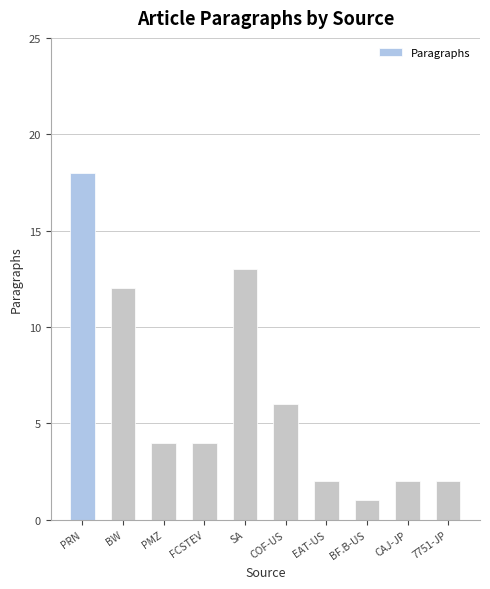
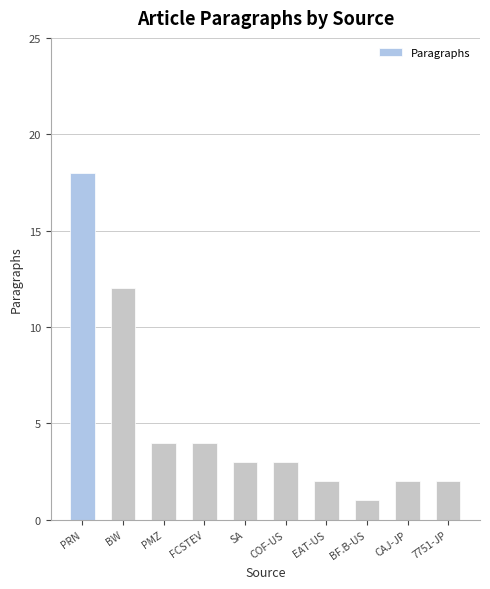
  {
    "PRN": 18,
    "BW": 12,
    "PMZ": 4,
    "FCSTEV": 4,
-   "SA": 13,
-   "COF-US": 6,
+   "SA": 3,
+   "COF-US": 3,
    "EAT-US": 2,
    "BF.B-US": 1,
    "CAJ-JP": 2,
    "7751-JP": 2
  }
